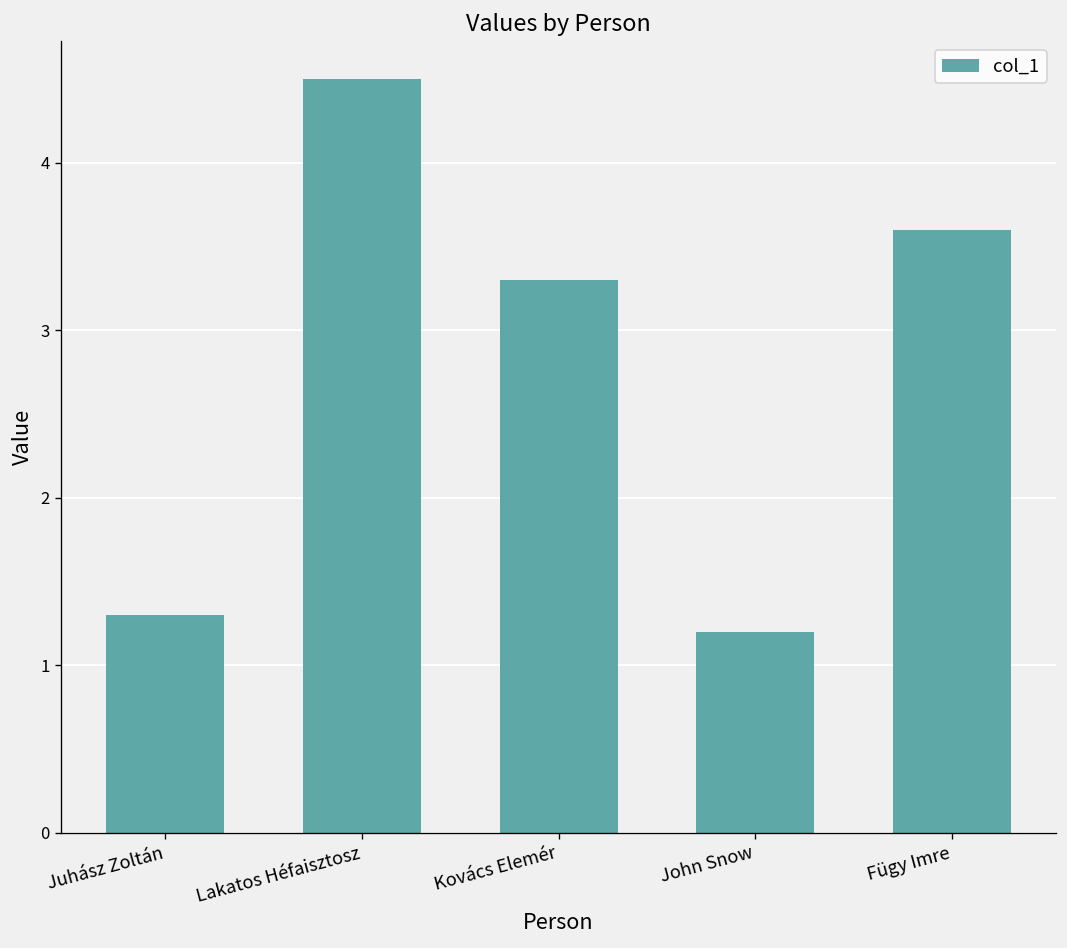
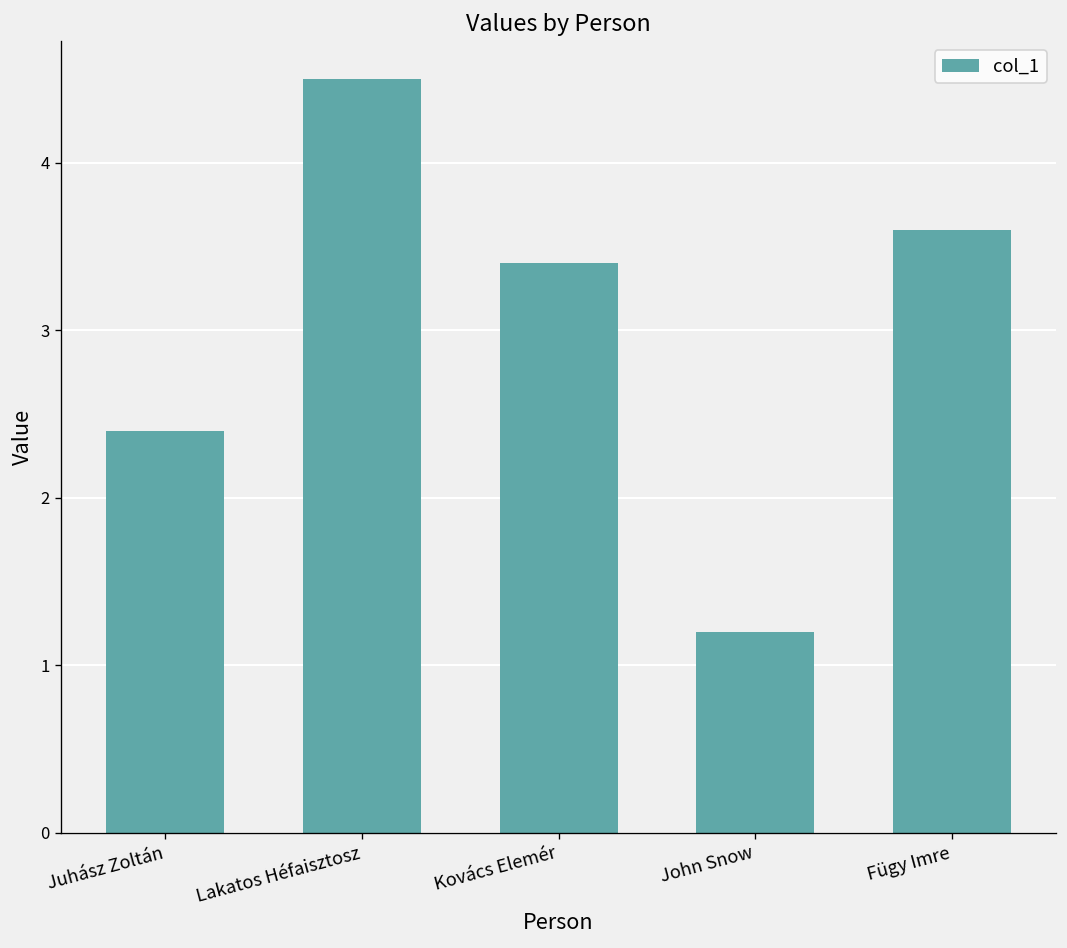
  {
-   "Juhász Zoltán": 1.3,
+   "Juhász Zoltán": 2.4,
    "Lakatos Héfaisztosz": 4.5,
-   "Kovács Elemér": 3.3,
+   "Kovács Elemér": 3.4,
    "John Snow": 1.2,
    "Fügy Imre": 3.6
  }
